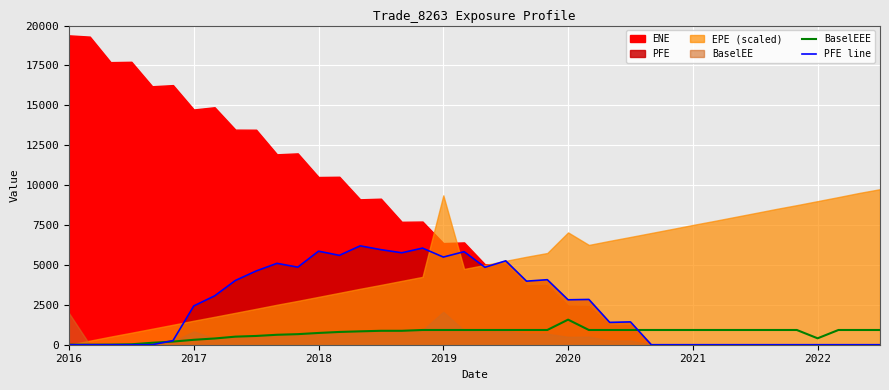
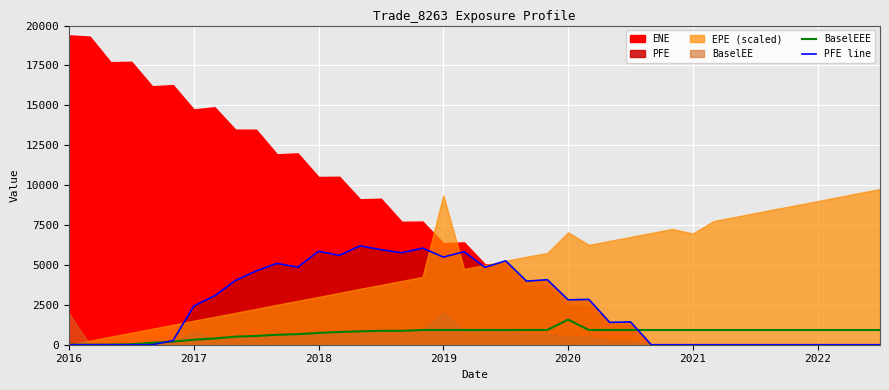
  {
    "BaselEEE": {
      "2017": 300,
      "2019": 900,
      "2020": 1600,
      "2021": 900,
-     "2022": 400
+     "2022": 900
    },
    "EPE (scaled)": {
      "2017": 1500,
      "2018": 3000,
      "2019": 9400,
      "2020": 7000,
-     "2021": 7500,
+     "2021": 7000,
      "2022": 9000
    },
    "BaselEE": {
      "2016": 2000,
      "2017": 800,
      "2019": 2100,
      "2020": 500
    }
  }
